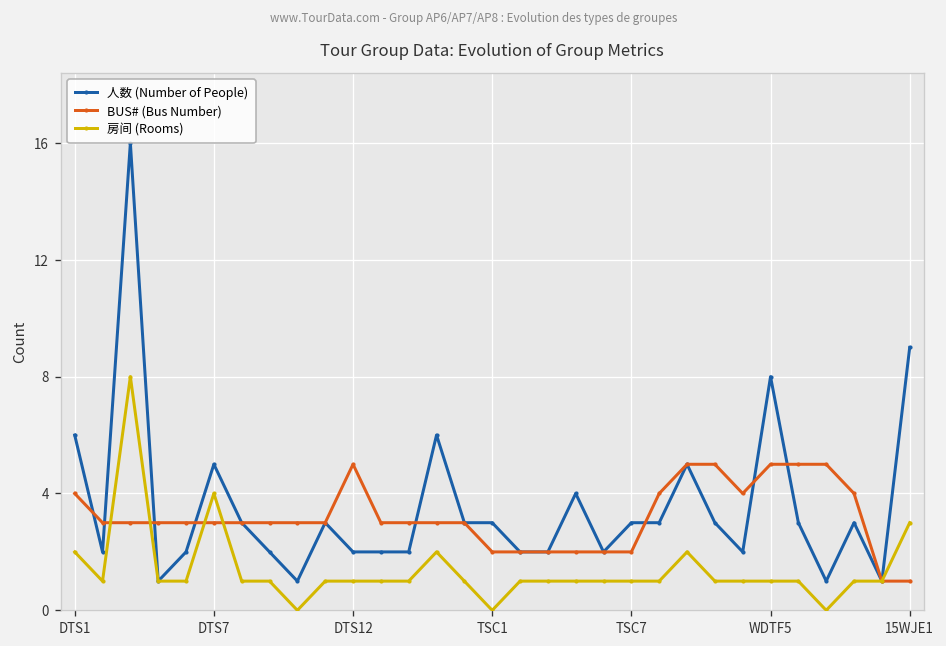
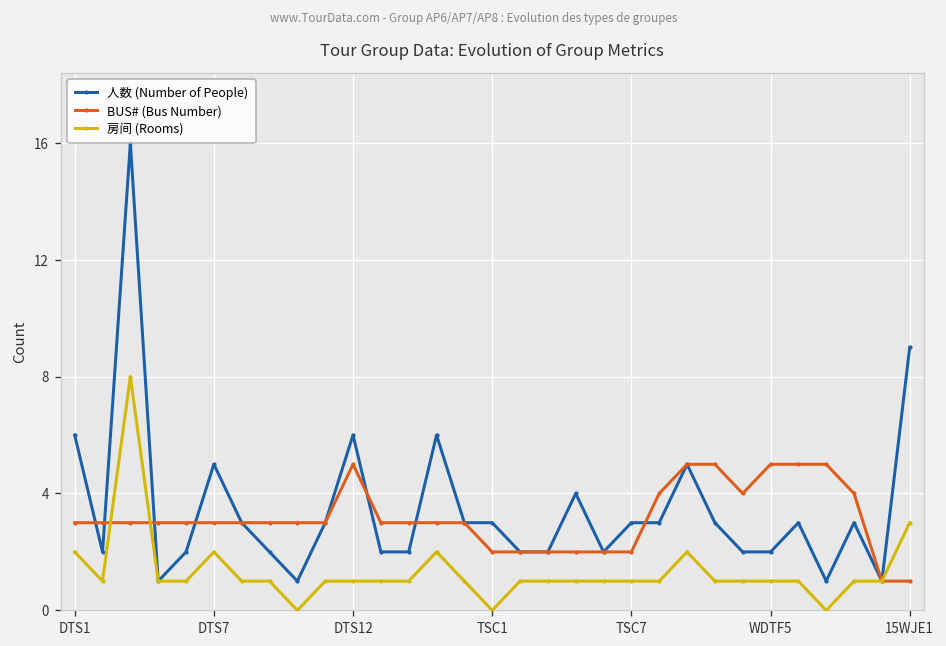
  {
    "人数 (Number of People)": {
      "DTS1": 6,
      "DTS7": 5,
-     "DTS12": 2,
+     "DTS12": 6,
      "TSC1": 3,
      "TSC7": 3,
-     "WDTF5": 8,
+     "WDTF5": 2,
      "15WJE1": 9
    },
    "BUS# (Bus Number)": {
-     "DTS1": 4,
+     "DTS1": 3,
      "DTS7": 3,
      "DTS12": 5,
      "TSC1": 2,
      "TSC7": 2,
      "WDTF5": 5,
      "15WJE1": 1
    },
    "房间 (Rooms)": {
      "DTS1": 2,
-     "DTS7": 4,
+     "DTS7": 2,
      "DTS12": 1,
      "TSC1": 0,
      "TSC7": 1,
      "WDTF5": 1,
      "15WJE1": 3
    }
  }
